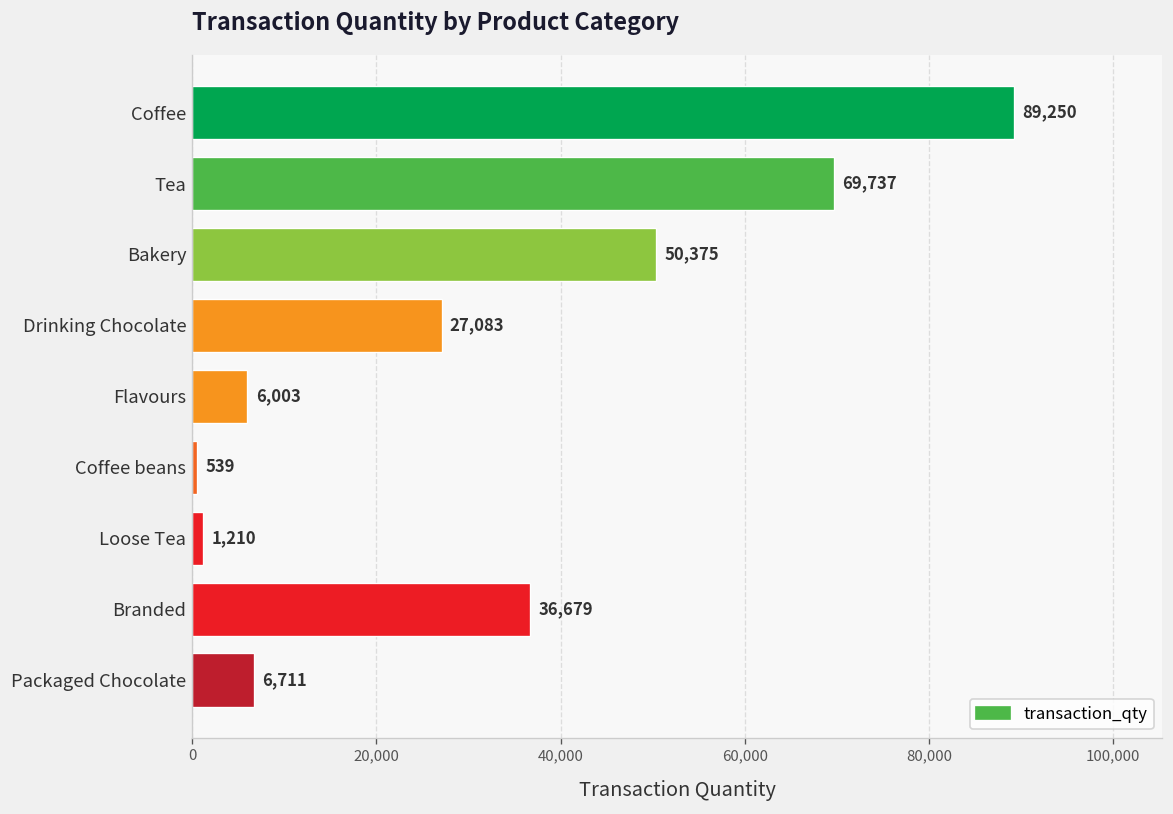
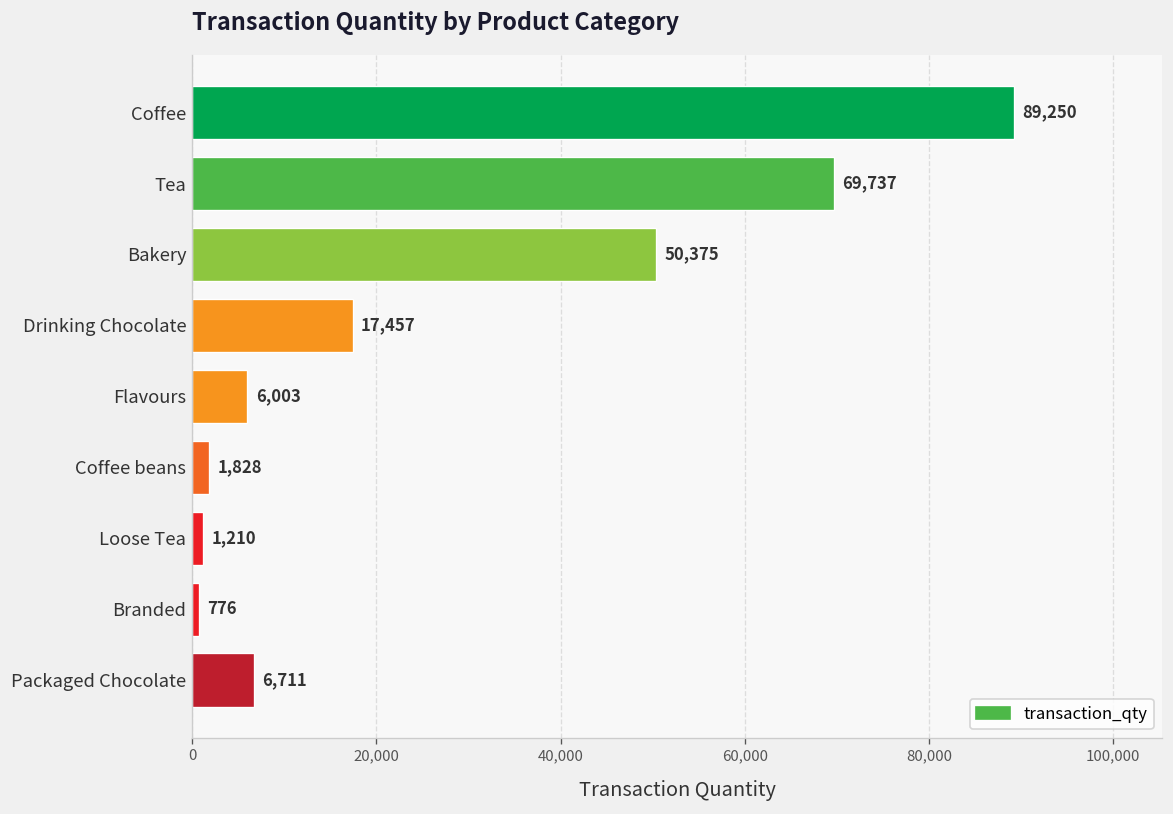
  {
    "Coffee": "89,250",
    "Tea": "69,737",
    "Bakery": "50,375",
-   "Drinking Chocolate": "27,083",
+   "Drinking Chocolate": "17,457",
    "Flavours": "6,003",
-   "Coffee beans": "539",
+   "Coffee beans": "1,828",
    "Loose Tea": "1,210",
-   "Branded": "36,679",
+   "Branded": "776",
    "Packaged Chocolate": "6,711"
  }
